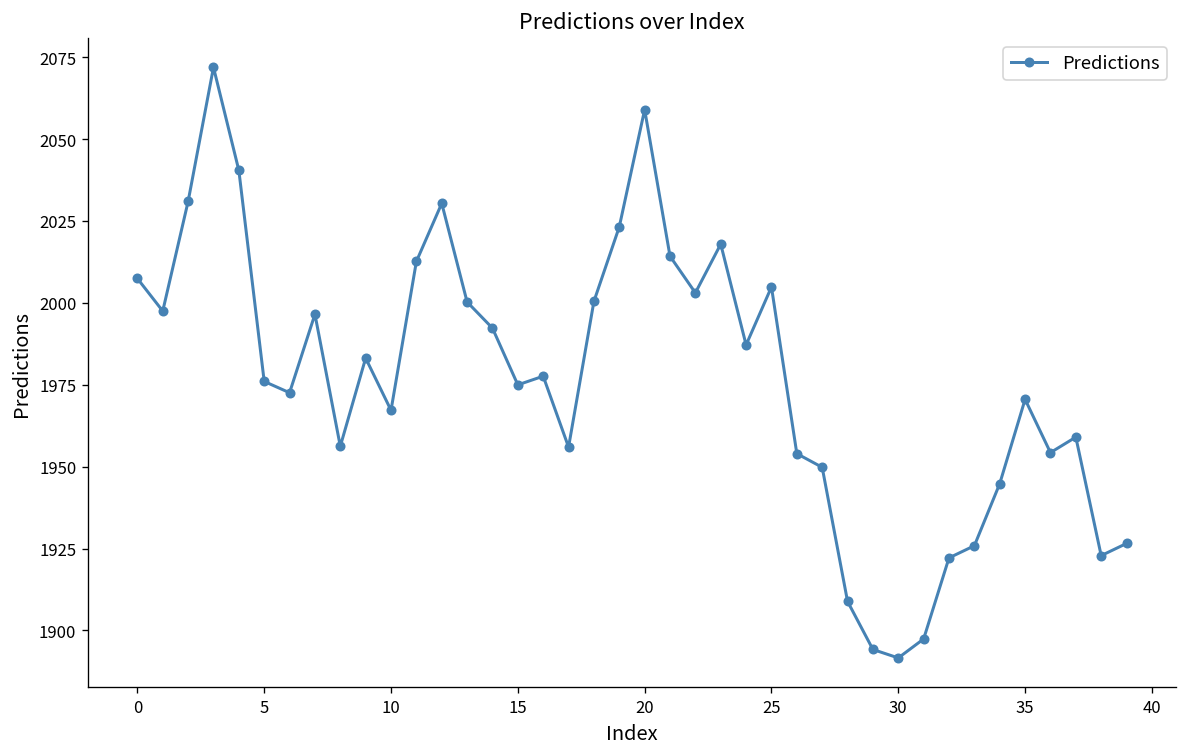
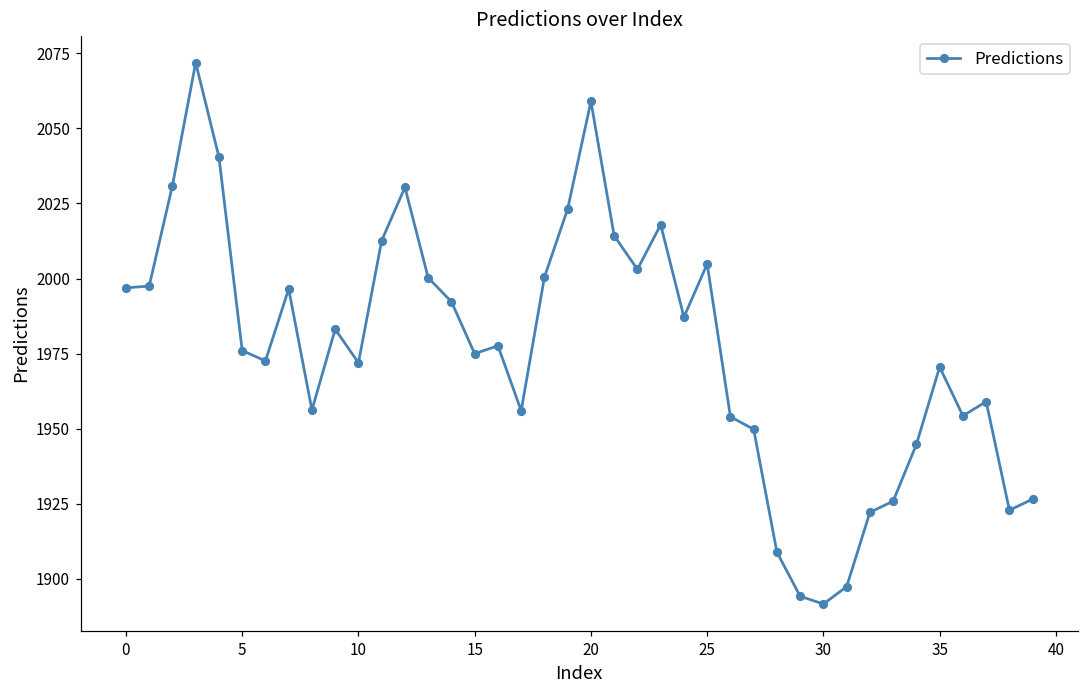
  {
-   "0": 2007,
+   "0": 1997,
    "5": 1976,
-   "10": 1967,
+   "10": 1972,
    "15": 1975,
    "20": 2059,
    "25": 2005,
    "30": 1892,
    "35": 1971
  }
